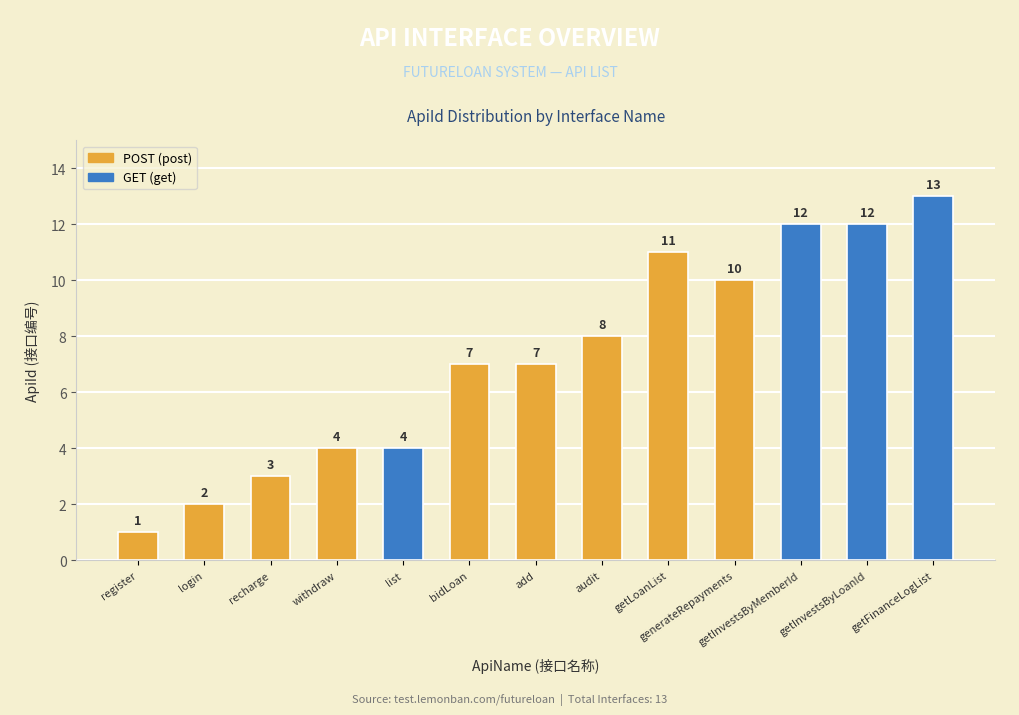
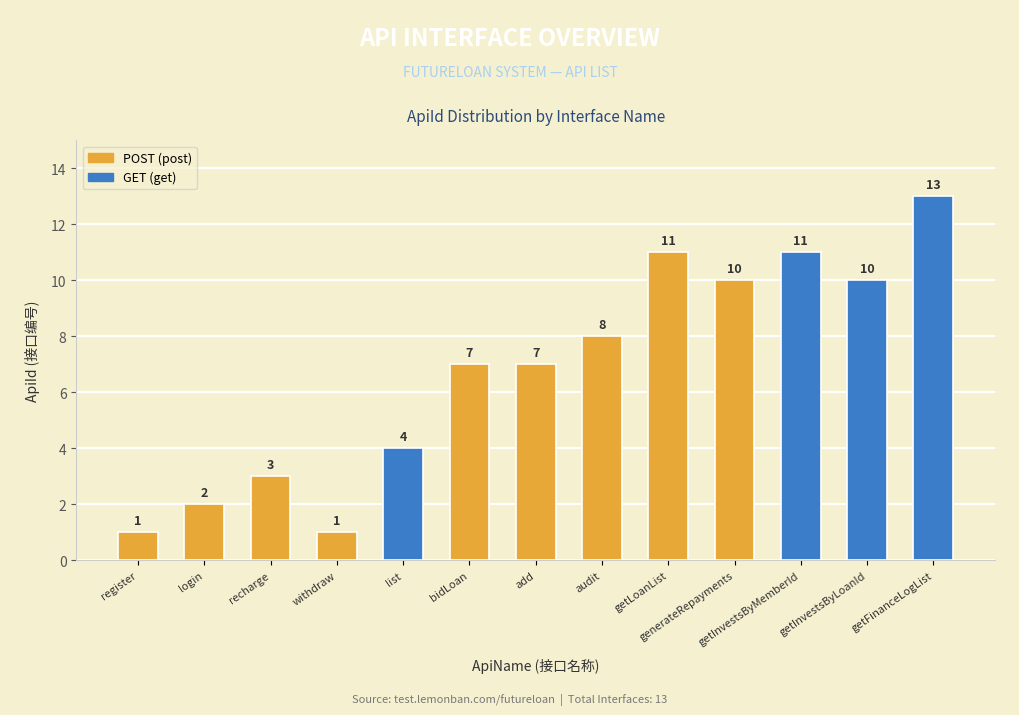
  {
    "register": 1,
    "login": 2,
    "recharge": 3,
-   "withdraw": 4,
+   "withdraw": 1,
    "list": 4,
    "bidLoan": 7,
    "add": 7,
    "audit": 8,
    "getLoanList": 11,
    "generateRepayments": 10,
-   "getInvestsByMemberId": 12,
-   "getInvestsByLoanId": 12,
+   "getInvestsByMemberId": 11,
+   "getInvestsByLoanId": 10,
    "getFinanceLogList": 13
  }
